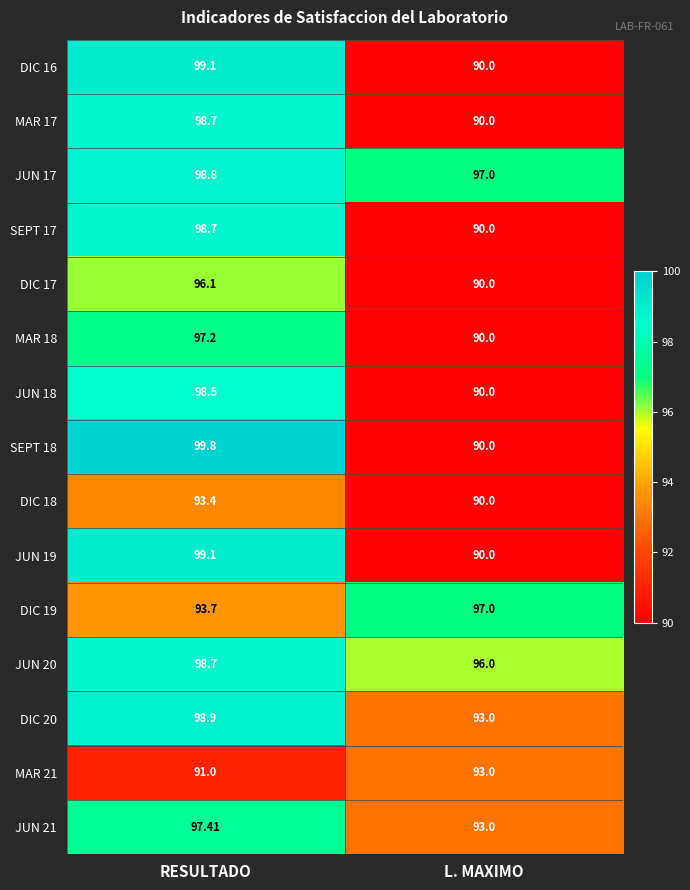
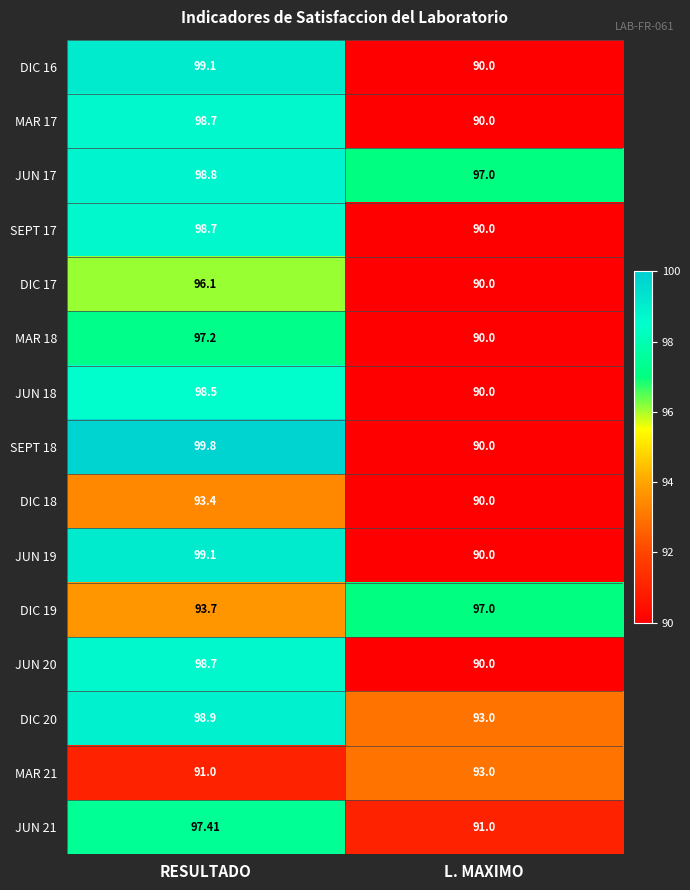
  {
    "DIC 16": {
      "RESULTADO": 99.1,
      "L. MAXIMO": 90.0
    },
    "MAR 17": {
      "RESULTADO": 98.7,
      "L. MAXIMO": 90.0
    },
    "JUN 17": {
      "RESULTADO": 98.8,
      "L. MAXIMO": 97.0
    },
    "SEPT 17": {
      "RESULTADO": 98.7,
      "L. MAXIMO": 90.0
    },
    "DIC 17": {
      "RESULTADO": 96.1,
      "L. MAXIMO": 90.0
    },
    "MAR 18": {
      "RESULTADO": 97.2,
      "L. MAXIMO": 90.0
    },
    "JUN 18": {
      "RESULTADO": 98.5,
      "L. MAXIMO": 90.0
    },
    "SEPT 18": {
      "RESULTADO": 99.8,
      "L. MAXIMO": 90.0
    },
    "DIC 18": {
      "RESULTADO": 93.4,
      "L. MAXIMO": 90.0
    },
    "JUN 19": {
      "RESULTADO": 99.1,
      "L. MAXIMO": 90.0
    },
    "DIC 19": {
      "RESULTADO": 93.7,
      "L. MAXIMO": 97.0
    },
    "JUN 20": {
      "RESULTADO": 98.7,
-     "L. MAXIMO": 96.0
+     "L. MAXIMO": 90.0
    },
    "DIC 20": {
      "RESULTADO": 98.9,
      "L. MAXIMO": 93.0
    },
    "MAR 21": {
      "RESULTADO": 91.0,
      "L. MAXIMO": 93.0
    },
    "JUN 21": {
      "RESULTADO": 97.41,
-     "L. MAXIMO": 93.0
+     "L. MAXIMO": 91.0
    }
  }
